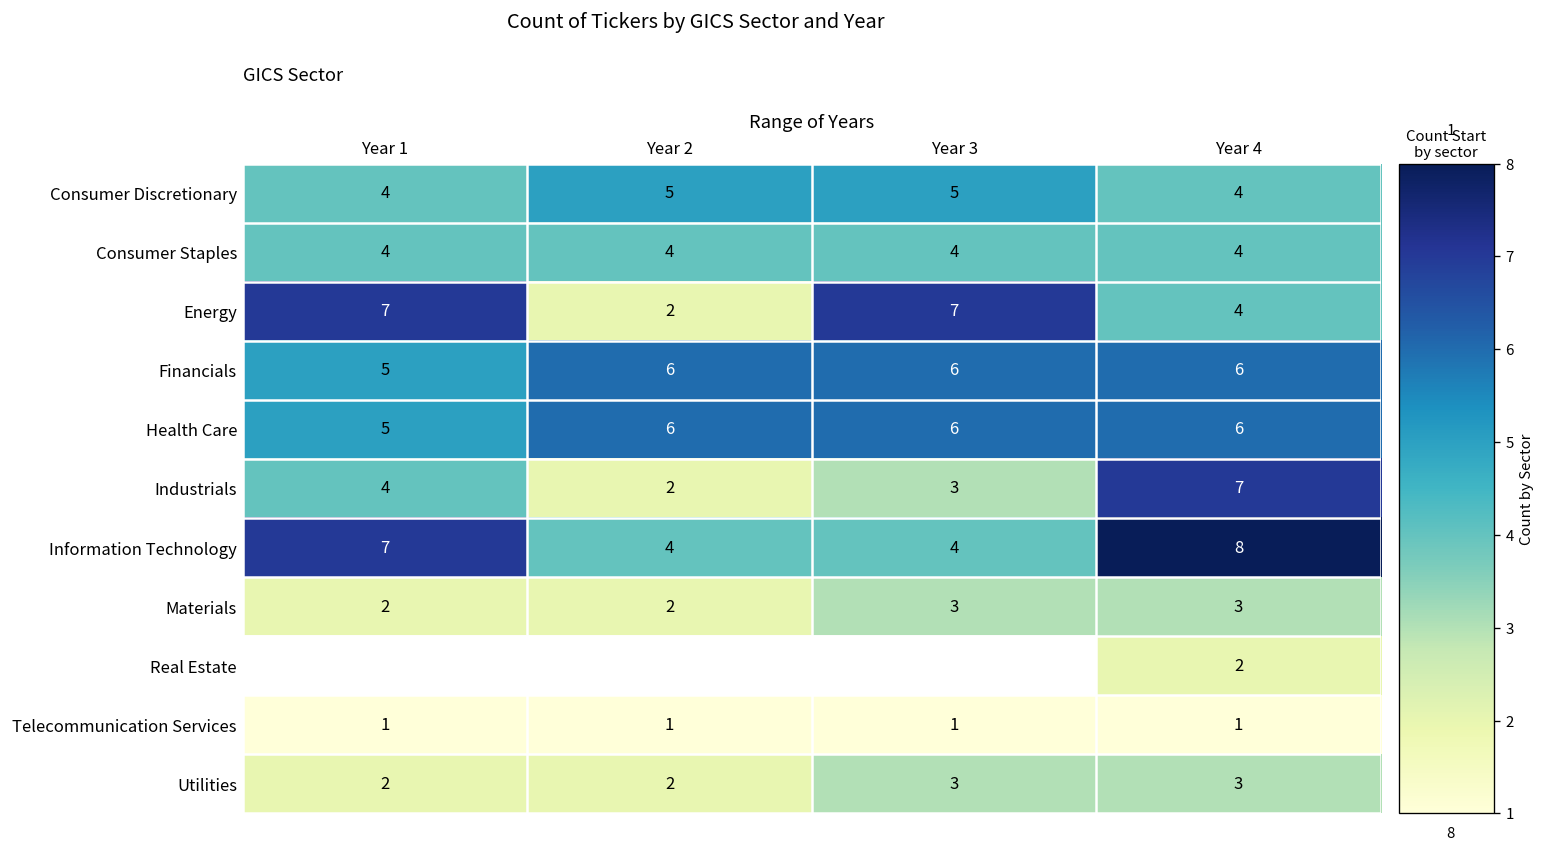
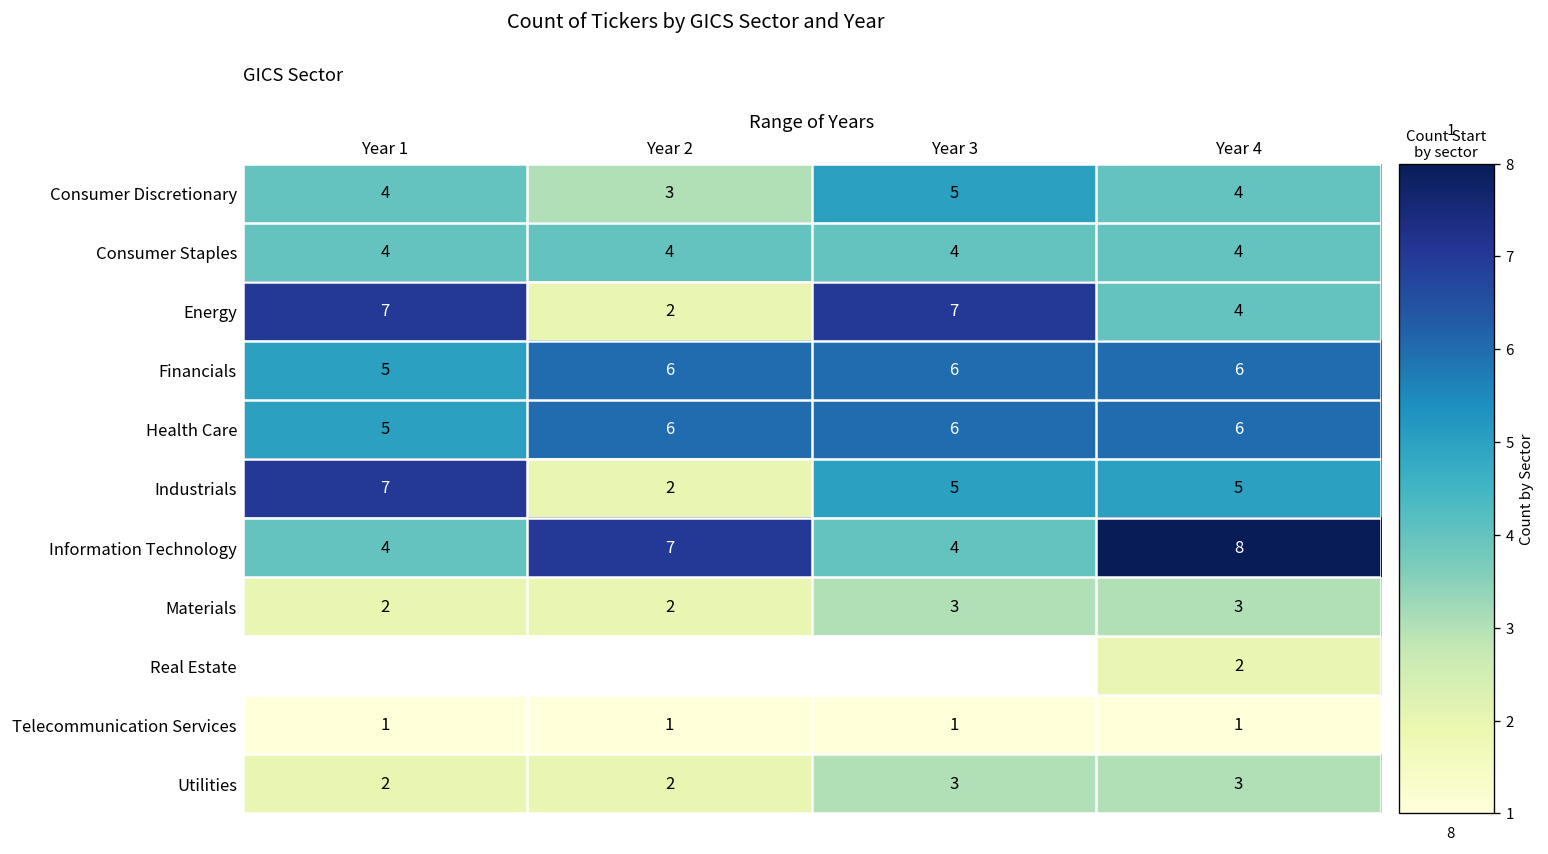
  {
    "Consumer Discretionary": {
      "Year 1": 4,
-     "Year 2": 5,
+     "Year 2": 3,
      "Year 3": 5,
      "Year 4": 4
    },
    "Consumer Staples": {
      "Year 1": 4,
      "Year 2": 4,
      "Year 3": 4,
      "Year 4": 4
    },
    "Energy": {
      "Year 1": 7,
      "Year 2": 2,
      "Year 3": 7,
      "Year 4": 4
    },
    "Financials": {
      "Year 1": 5,
      "Year 2": 6,
      "Year 3": 6,
      "Year 4": 6
    },
    "Health Care": {
      "Year 1": 5,
      "Year 2": 6,
      "Year 3": 6,
      "Year 4": 6
    },
    "Industrials": {
-     "Year 1": 4,
+     "Year 1": 7,
      "Year 2": 2,
-     "Year 3": 3,
-     "Year 4": 7
+     "Year 3": 5,
+     "Year 4": 5
    },
    "Information Technology": {
-     "Year 1": 7,
-     "Year 2": 4,
+     "Year 1": 4,
+     "Year 2": 7,
      "Year 3": 4,
      "Year 4": 8
    },
    "Materials": {
      "Year 1": 2,
      "Year 2": 2,
      "Year 3": 3,
      "Year 4": 3
    },
    "Real Estate": {
      "Year 4": 2
    },
    "Telecommunication Services": {
      "Year 1": 1,
      "Year 2": 1,
      "Year 3": 1,
      "Year 4": 1
    },
    "Utilities": {
      "Year 1": 2,
      "Year 2": 2,
      "Year 3": 3,
      "Year 4": 3
    }
  }
